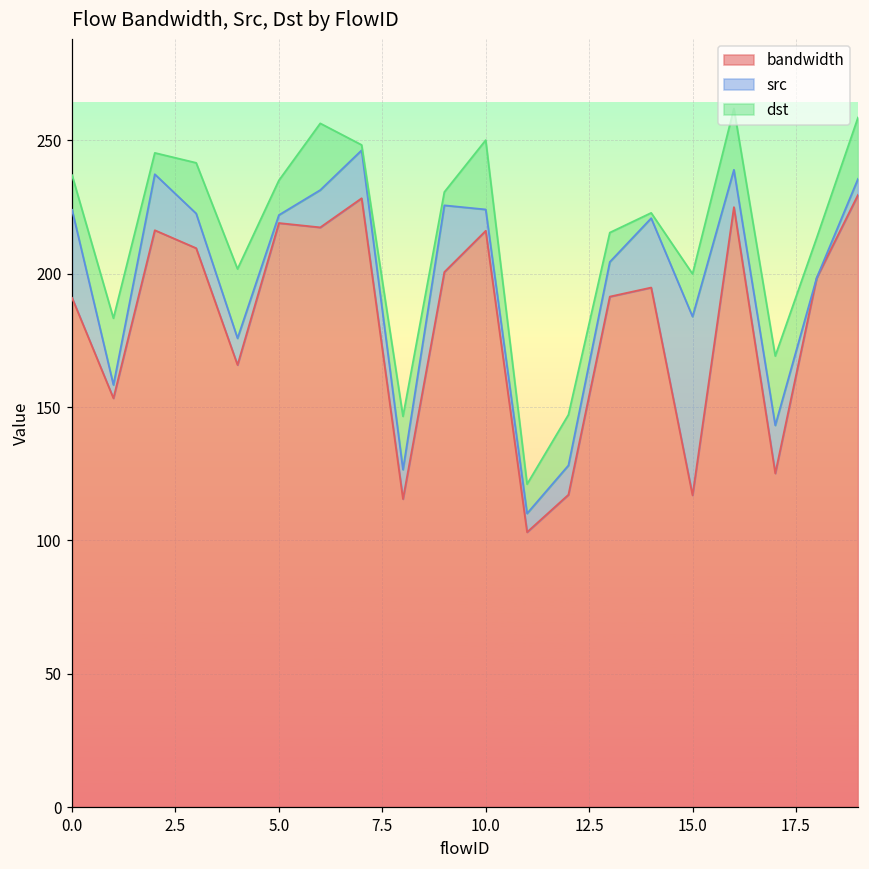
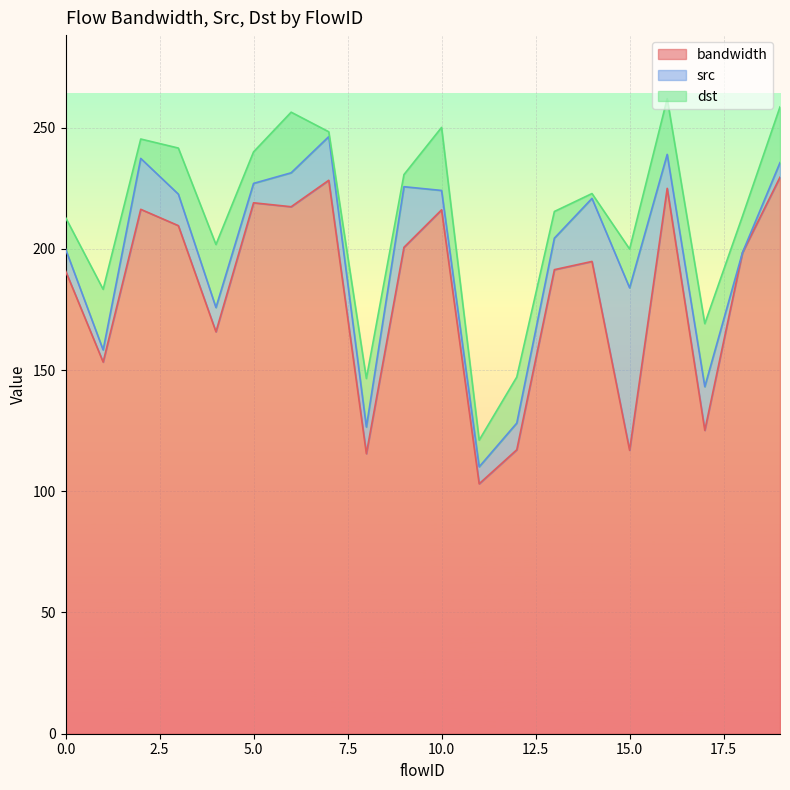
  {
    "bandwidth": {
      "0.0": 191,
      "5.0": 219,
      "10.0": 216,
      "15.0": 117
    },
    "src": {
-     "0.0": 33,
-     "5.0": 3,
+     "0.0": 9,
+     "5.0": 8,
      "10.0": 8,
      "15.0": 67
    },
    "dst": {
      "0.0": 13,
      "5.0": 13,
      "10.0": 26,
      "15.0": 16
    }
  }
